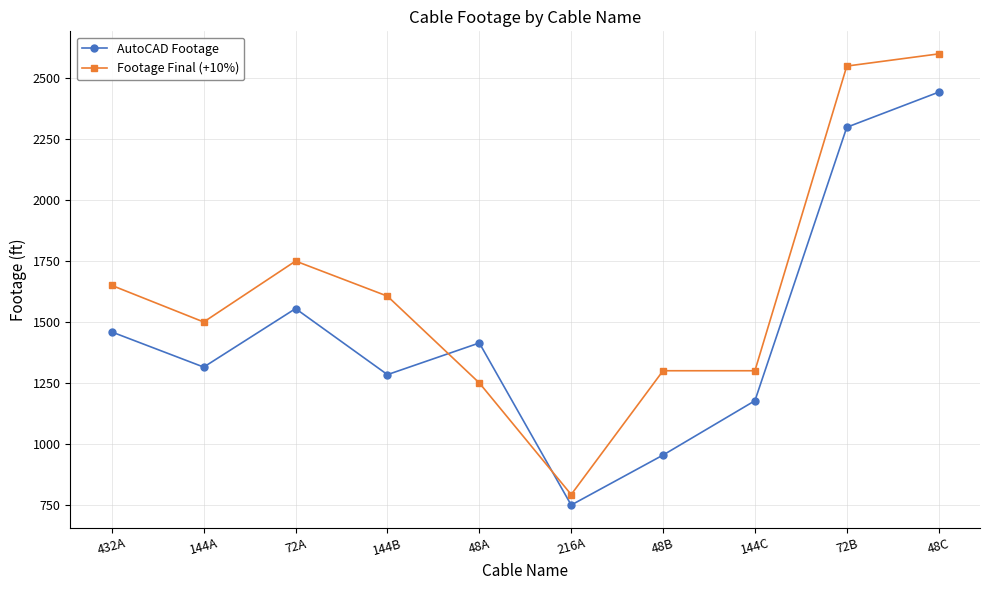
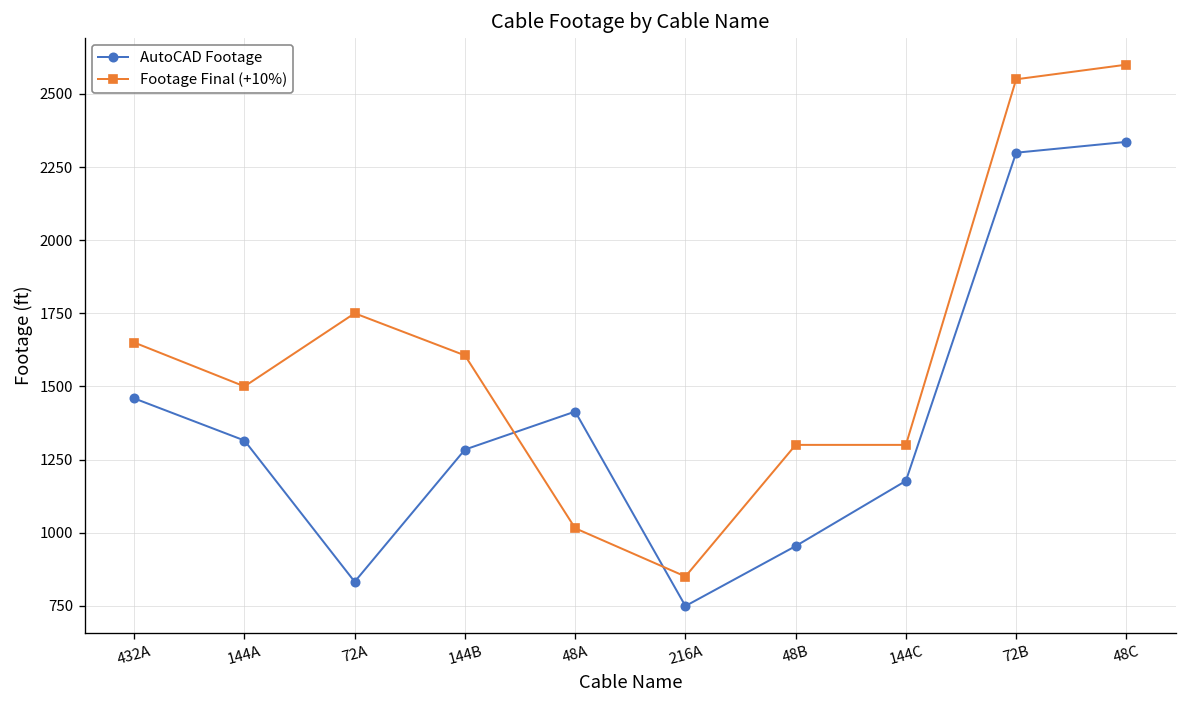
  {
    "AutoCAD Footage": {
      "432A": 1460,
      "144A": 1320,
-     "72A": 1560,
+     "72A": 830,
      "144B": 1280,
      "48A": 1410,
      "216A": 750,
      "48B": 950,
      "144C": 1180,
      "72B": 2300,
-     "48C": 2440
+     "48C": 2340
    },
    "Footage Final (+10%)": {
      "432A": 1650,
      "144A": 1500,
      "72A": 1750,
      "144B": 1610,
-     "48A": 1250,
-     "216A": 790,
+     "48A": 1020,
+     "216A": 850,
      "48B": 1300,
      "144C": 1300,
      "72B": 2550,
      "48C": 2600
    }
  }
